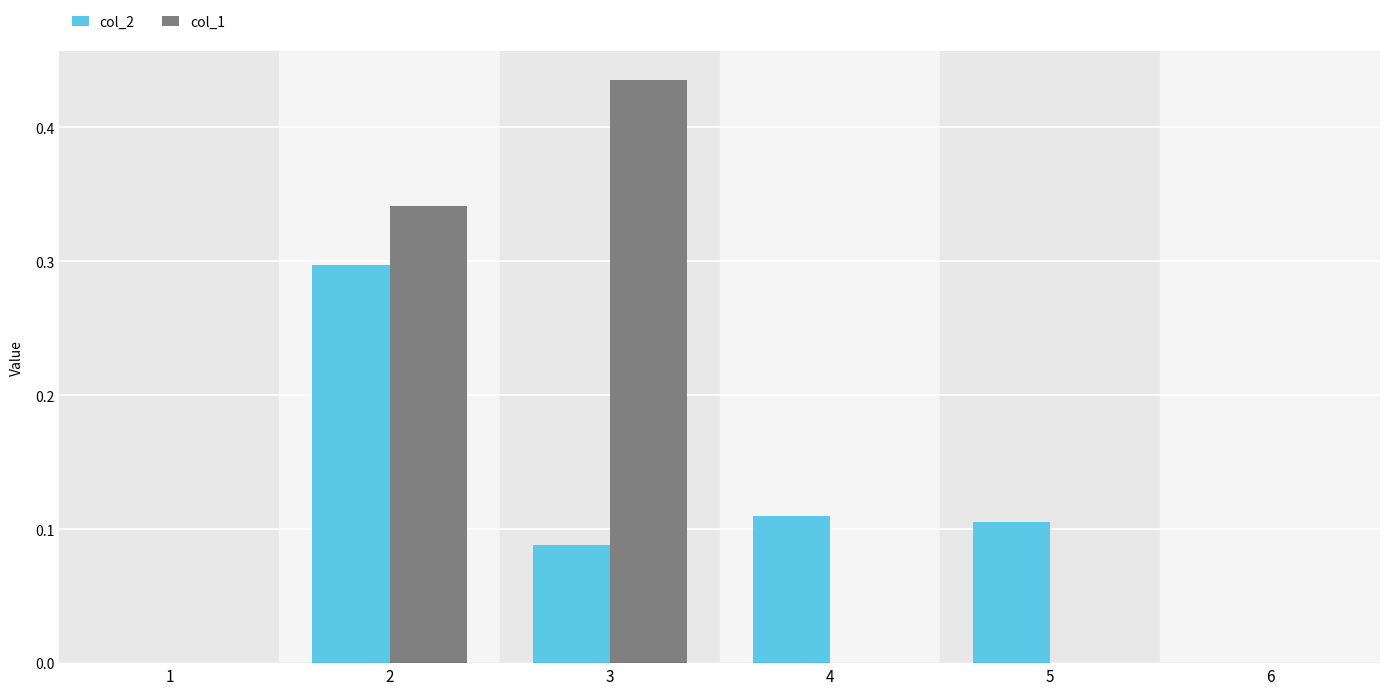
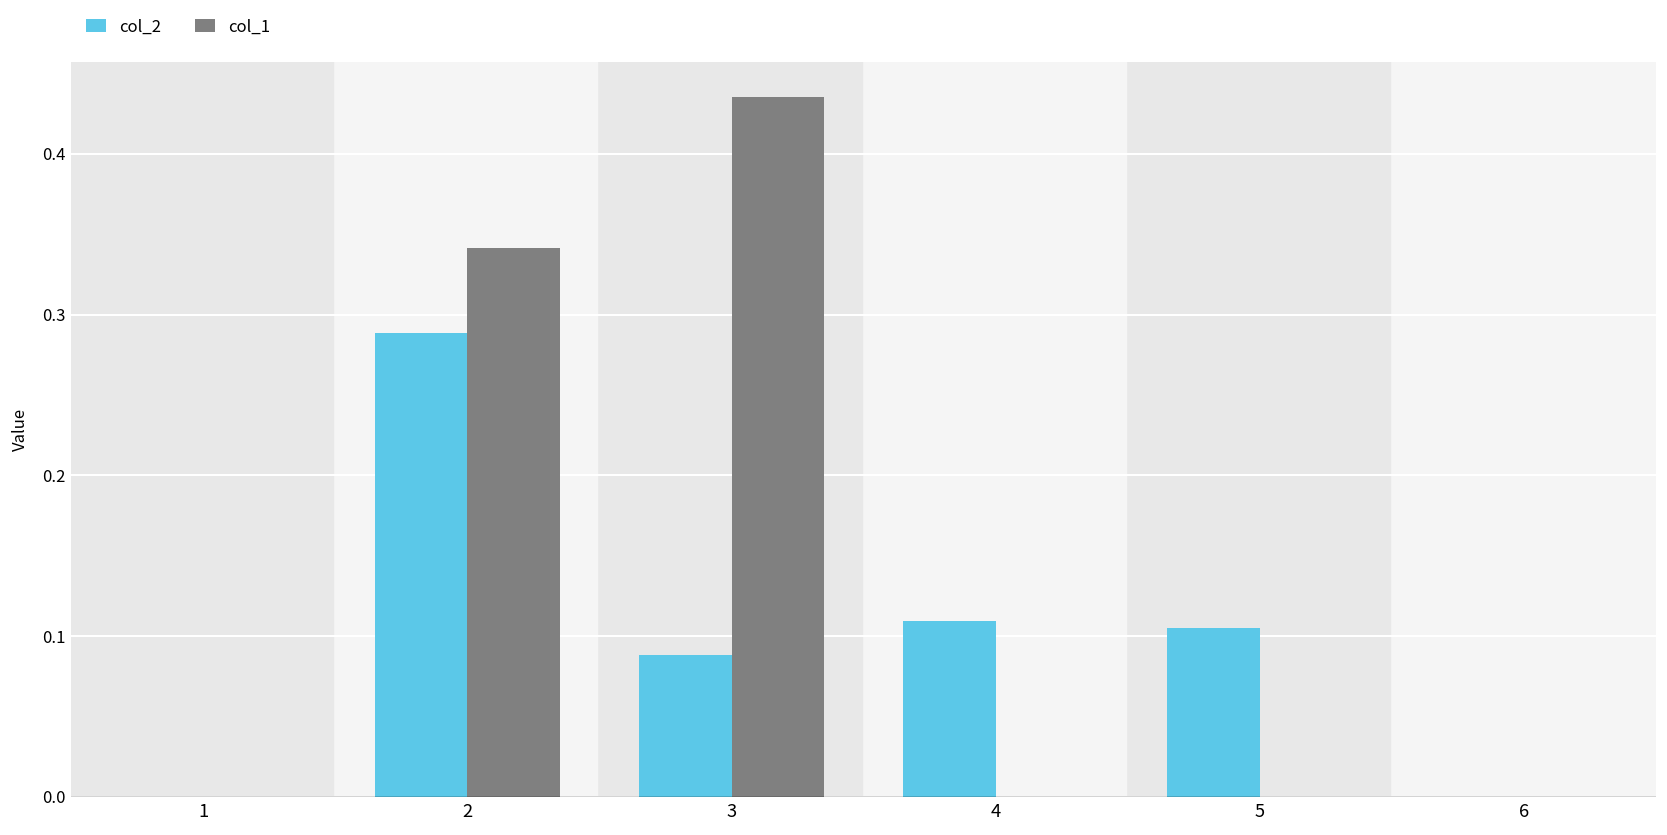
  {
    "col_2": {
      "1": 0.000,
-     "2": 0.297,
+     "2": 0.289,
      "3": 0.088,
      "4": 0.110,
      "5": 0.105,
      "6": 0.000
    },
    "col_1": {
      "1": 0.000,
      "2": 0.341,
      "3": 0.435,
      "4": 0.000,
      "5": 0.000,
      "6": 0.000
    }
  }
